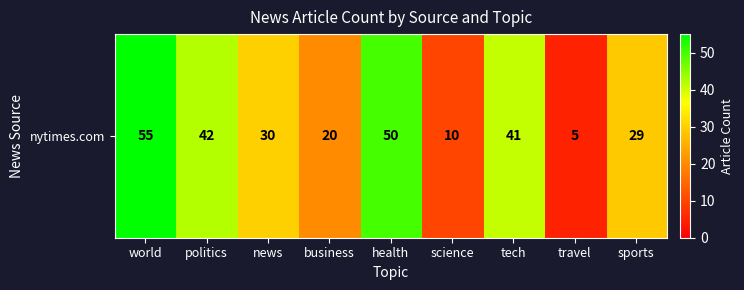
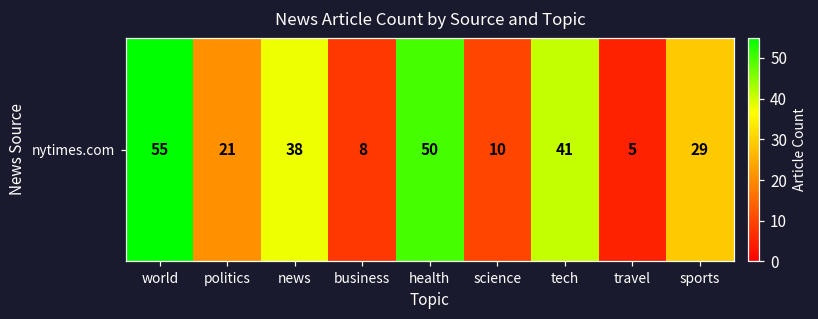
  {
    "nytimes.com": {
      "world": 55,
-     "politics": 42,
-     "news": 30,
-     "business": 20,
+     "politics": 21,
+     "news": 38,
+     "business": 8,
      "health": 50,
      "science": 10,
      "tech": 41,
      "travel": 5,
      "sports": 29
    }
  }
